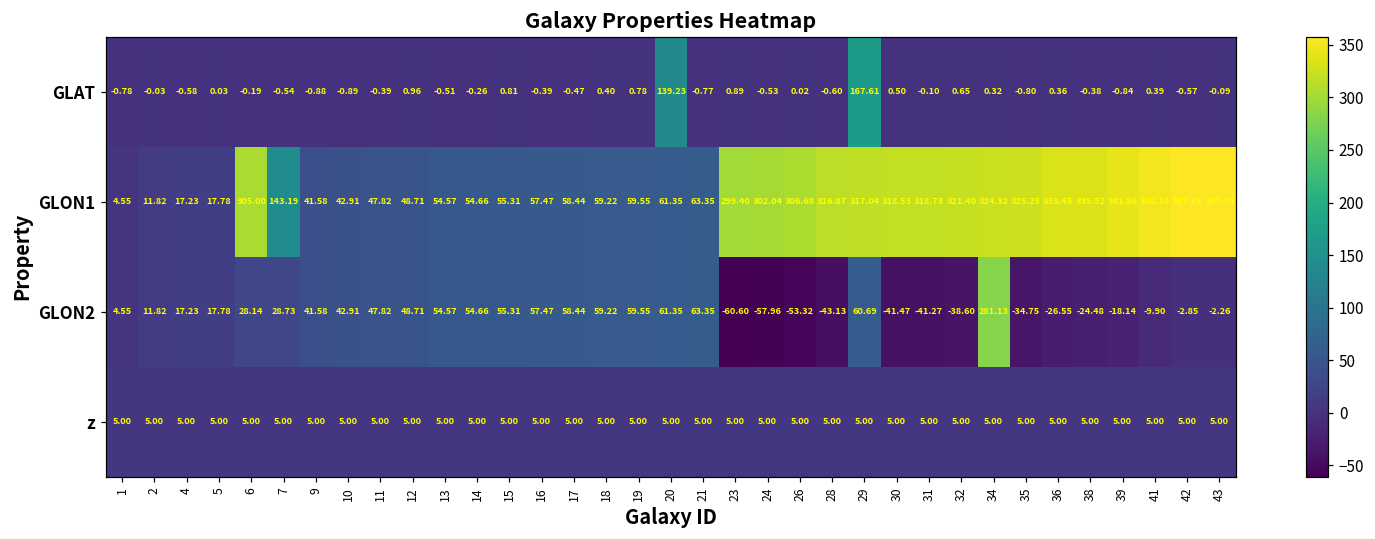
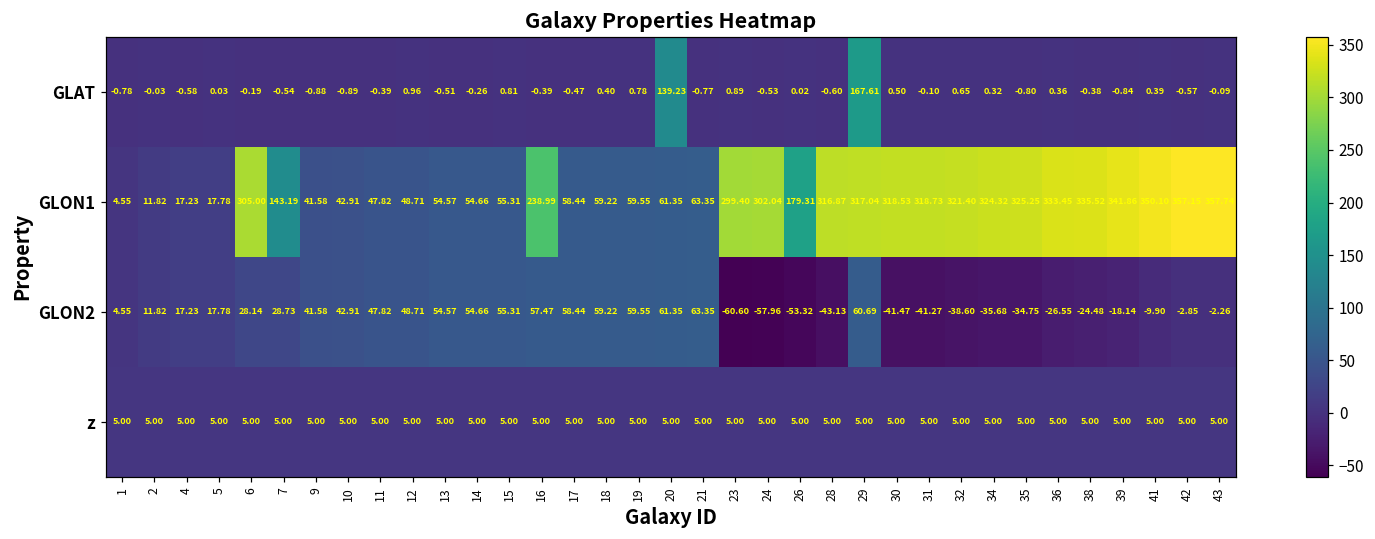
  {
    "GLAT": {
      "1": -0.78,
      "2": -0.03,
      "4": -0.58,
      "5": 0.03,
      "6": -0.19,
      "7": -0.54,
      "9": -0.88,
      "10": -0.89,
      "11": -0.39,
      "12": 0.96,
      "13": -0.51,
      "14": -0.26,
      "15": 0.81,
      "16": -0.39,
      "17": -0.47,
      "18": 0.40,
      "19": 0.78,
      "20": 139.23,
      "21": -0.77,
      "23": 0.89,
      "24": -0.53,
      "26": 0.02,
      "28": -0.60,
      "29": 167.61,
      "30": 0.50,
      "31": -0.10,
      "32": 0.65,
      "34": 0.32,
      "35": -0.80,
      "36": 0.36,
      "38": -0.38,
      "39": -0.84,
      "41": 0.39,
      "42": -0.57,
      "43": -0.09
    },
    "GLON1": {
      "1": 4.55,
      "2": 11.82,
      "4": 17.23,
      "5": 17.78,
      "6": 305.00,
      "7": 143.19,
      "9": 41.58,
      "10": 42.91,
      "11": 47.82,
      "12": 48.71,
      "13": 54.57,
      "14": 54.66,
      "15": 55.31,
-     "16": 57.47,
+     "16": 238.99,
      "17": 58.44,
      "18": 59.22,
      "19": 59.55,
      "20": 61.35,
      "21": 63.35,
      "23": 299.40,
      "24": 302.04,
-     "26": 306.68,
+     "26": 179.31,
      "28": 316.87,
      "29": 317.04,
      "30": 318.53,
      "31": 318.73,
      "32": 321.40,
      "34": 324.32,
      "35": 325.25
    },
    "GLON2": {
      "1": 4.55,
      "2": 11.82,
      "4": 17.23,
      "5": 17.78,
      "6": 28.14,
      "7": 28.73,
      "9": 41.58,
      "10": 42.91,
      "11": 47.82,
      "12": 48.71,
      "13": 54.57,
      "14": 54.66,
      "15": 55.31,
      "16": 57.47,
      "17": 58.44,
      "18": 59.22,
      "19": 59.55,
      "20": 61.35,
      "21": 63.35,
      "23": -60.60,
      "24": -57.96,
      "26": -53.32,
      "28": -43.13,
      "29": 60.69,
      "30": -41.47,
      "31": -41.27,
      "32": -38.60,
-     "34": 281.13,
+     "34": -35.68,
      "35": -34.75,
      "36": -26.55,
      "38": -24.48,
      "39": -18.14,
      "41": -9.90,
      "42": -2.85,
      "43": -2.26
    },
    "z": {
      "1": 5.00,
      "2": 5.00,
      "4": 5.00,
      "5": 5.00,
      "6": 5.00,
      "7": 5.00,
      "9": 5.00,
      "10": 5.00,
      "11": 5.00,
      "12": 5.00,
      "13": 5.00,
      "14": 5.00,
      "15": 5.00,
      "16": 5.00,
      "17": 5.00,
      "18": 5.00,
      "19": 5.00,
      "20": 5.00,
      "21": 5.00,
      "23": 5.00,
      "24": 5.00,
      "26": 5.00,
      "28": 5.00,
      "29": 5.00,
      "30": 5.00,
      "31": 5.00,
      "32": 5.00,
      "34": 5.00,
      "35": 5.00,
      "36": 5.00,
      "38": 5.00,
      "39": 5.00,
      "41": 5.00,
      "42": 5.00,
      "43": 5.00
    }
  }
